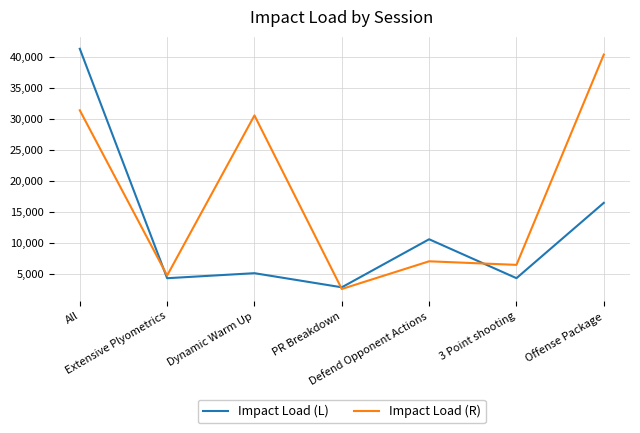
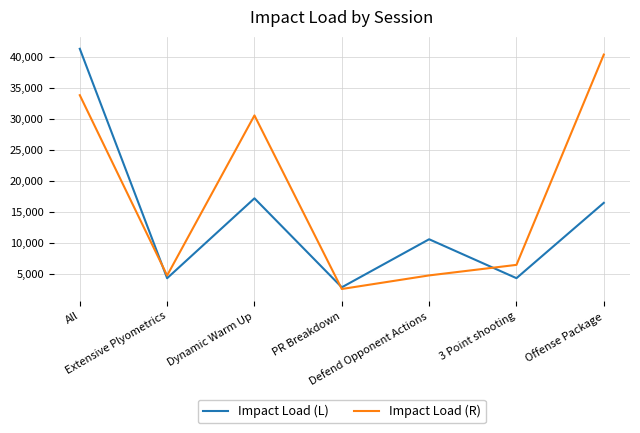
  {
    "Impact Load (L)": {
      "All": "41,000",
      "Extensive Plyometrics": "4,000",
-     "Dynamic Warm Up": "5,000",
+     "Dynamic Warm Up": "17,000",
      "Defend Opponent Actions": "11,000",
      "3 Point shooting": "4,000",
      "Offense Package": "16,000"
    },
    "Impact Load (R)": {
-     "All": "31,000",
+     "All": "34,000",
      "Extensive Plyometrics": "5,000",
      "Dynamic Warm Up": "31,000",
-     "Defend Opponent Actions": "7,000",
+     "Defend Opponent Actions": "5,000",
      "3 Point shooting": "6,000",
      "Offense Package": "40,000"
    }
  }
